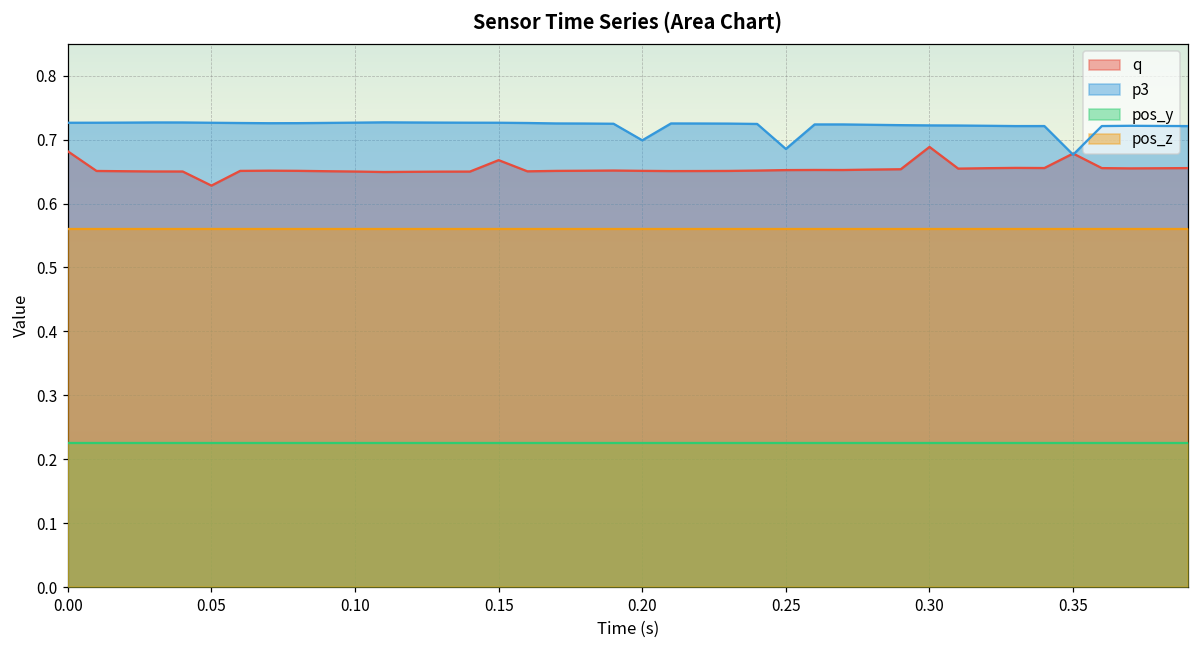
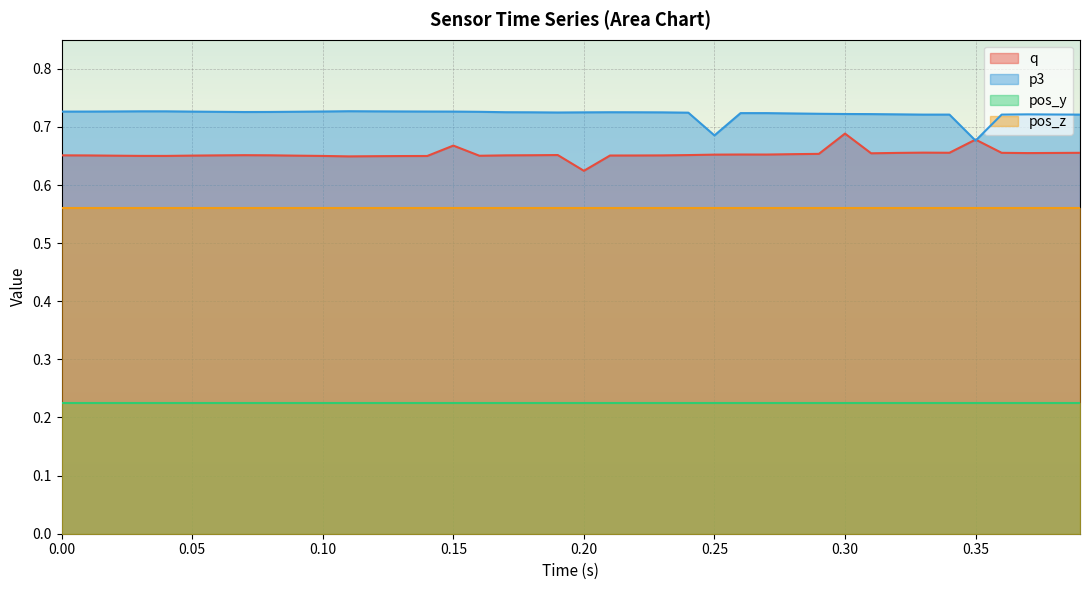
  {
    "q": {
-     "0.00": 0.68,
-     "0.05": 0.63,
+     "0.00": 0.65,
+     "0.05": 0.65,
      "0.10": 0.65,
      "0.15": 0.67,
-     "0.20": 0.65,
+     "0.20": 0.62,
      "0.25": 0.65,
      "0.30": 0.69
    },
    "p3": {
      "0.00": 0.73,
      "0.05": 0.73,
      "0.10": 0.73,
      "0.15": 0.73,
-     "0.20": 0.70,
+     "0.20": 0.73,
      "0.25": 0.69,
      "0.30": 0.72
    },
    "pos_y": {
      "0.00": 0.22,
      "0.05": 0.22,
      "0.10": 0.22,
      "0.15": 0.22,
      "0.20": 0.22,
      "0.25": 0.22,
      "0.30": 0.22,
      "0.35": 0.22
    },
    "pos_z": {
      "0.00": 0.56,
      "0.05": 0.56,
      "0.10": 0.56,
      "0.15": 0.56,
      "0.20": 0.56,
      "0.25": 0.56,
      "0.30": 0.56,
      "0.35": 0.56
    }
  }
